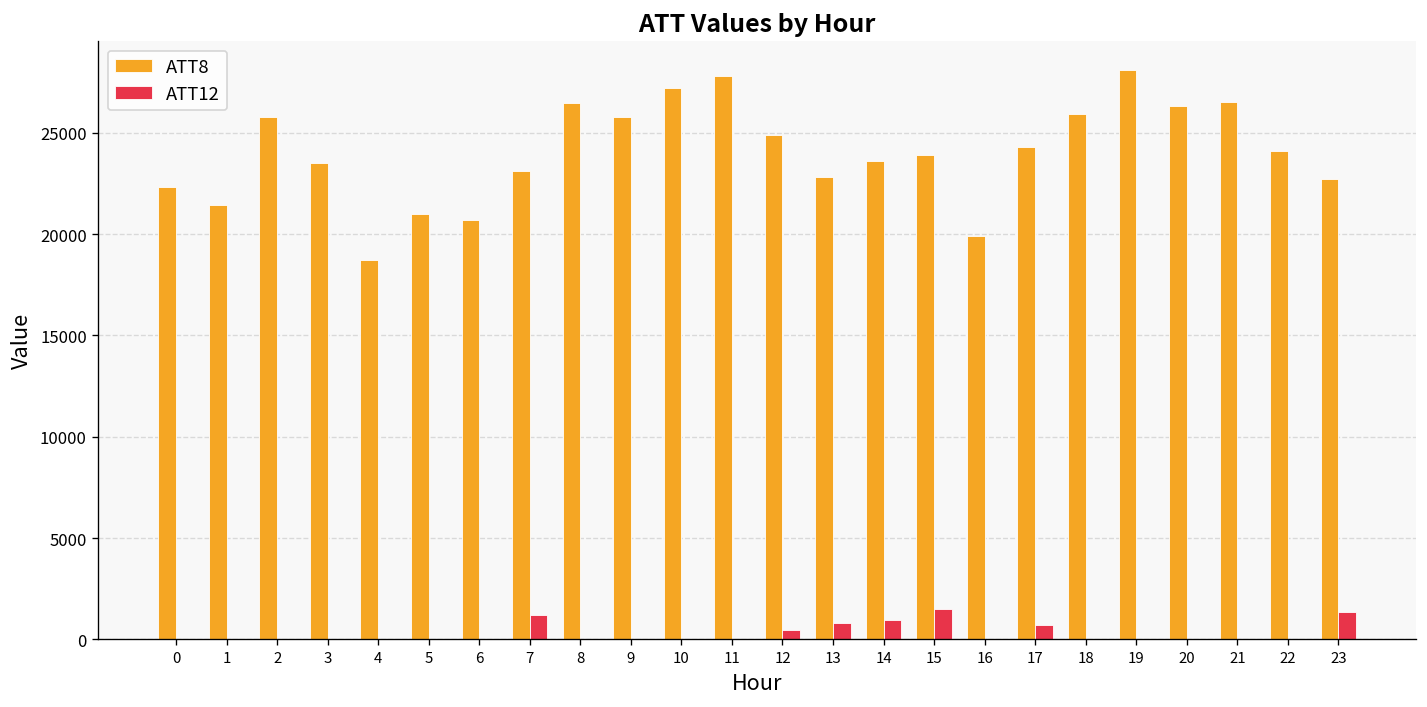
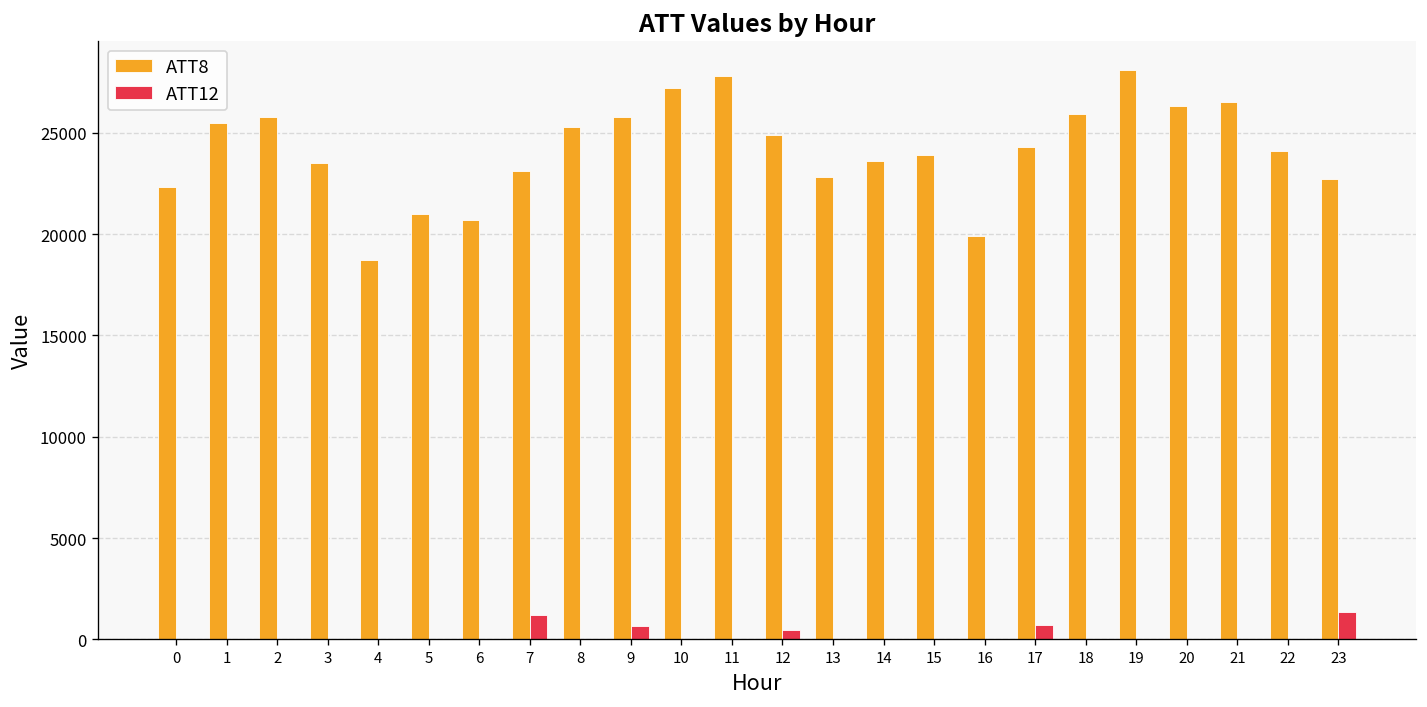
  {
    "ATT8": {
      "0": 22300,
-     "1": 21500,
+     "1": 25500,
      "2": 25800,
      "3": 23500,
      "4": 18700,
      "5": 21000,
      "6": 20700,
      "7": 23100,
-     "8": 26500,
+     "8": 25300,
      "9": 25800,
      "10": 27200,
      "11": 27800,
      "12": 24900,
      "13": 22800,
      "14": 23600,
      "15": 23900,
      "16": 19900,
      "17": 24300,
      "18": 25900,
      "19": 28100,
      "20": 26300,
      "21": 26500,
      "22": 24100,
      "23": 22700
    },
    "ATT12": {
      "7": 1200,
-     "9": 0,
+     "9": 700,
      "12": 500,
-     "13": 800,
-     "14": 1000,
-     "15": 1500,
+     "13": 0,
+     "14": 0,
+     "15": 0,
      "17": 700,
      "23": 1400
    }
  }
